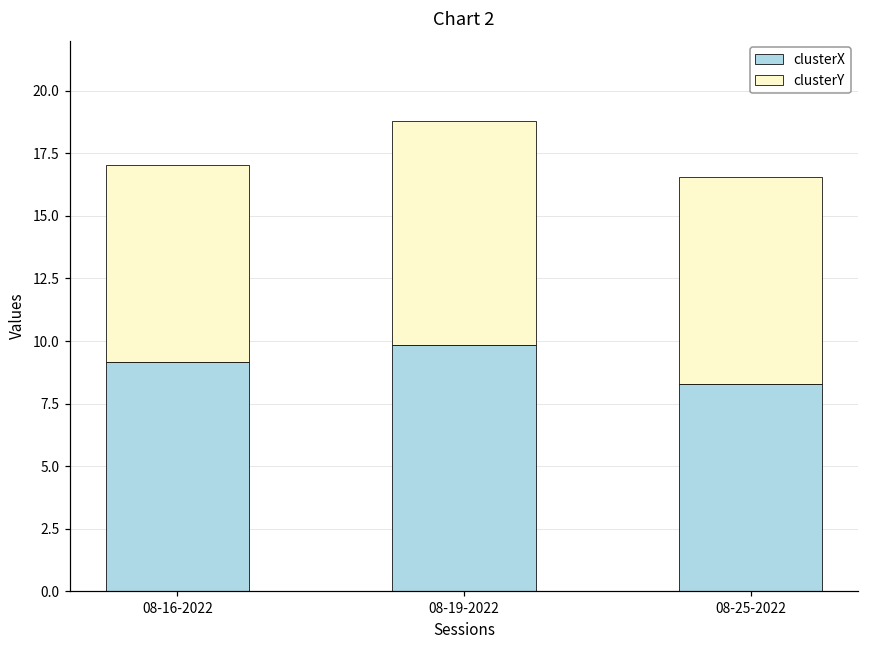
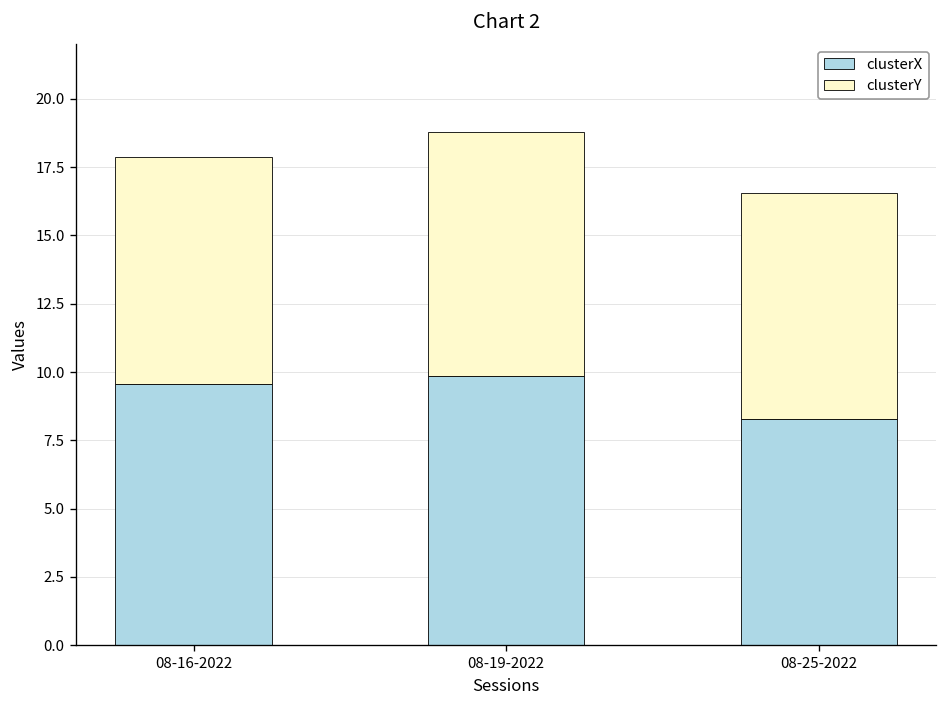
  {
    "clusterX": {
-     "08-16-2022": 9.2,
+     "08-16-2022": 9.6,
      "08-19-2022": 9.8,
      "08-25-2022": 8.3
    },
    "clusterY": {
-     "08-16-2022": 7.9,
+     "08-16-2022": 8.3,
      "08-19-2022": 8.9,
      "08-25-2022": 8.3
    }
  }
